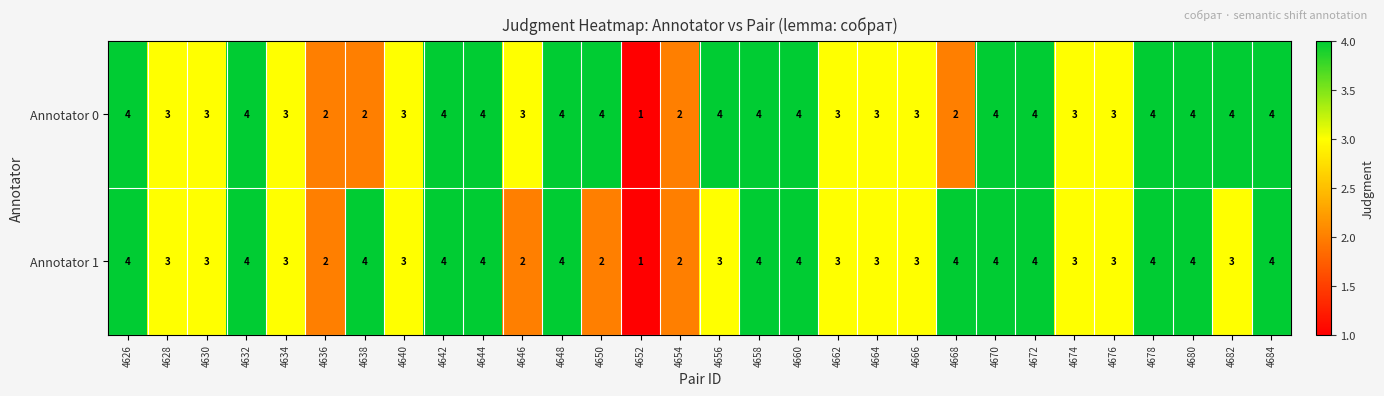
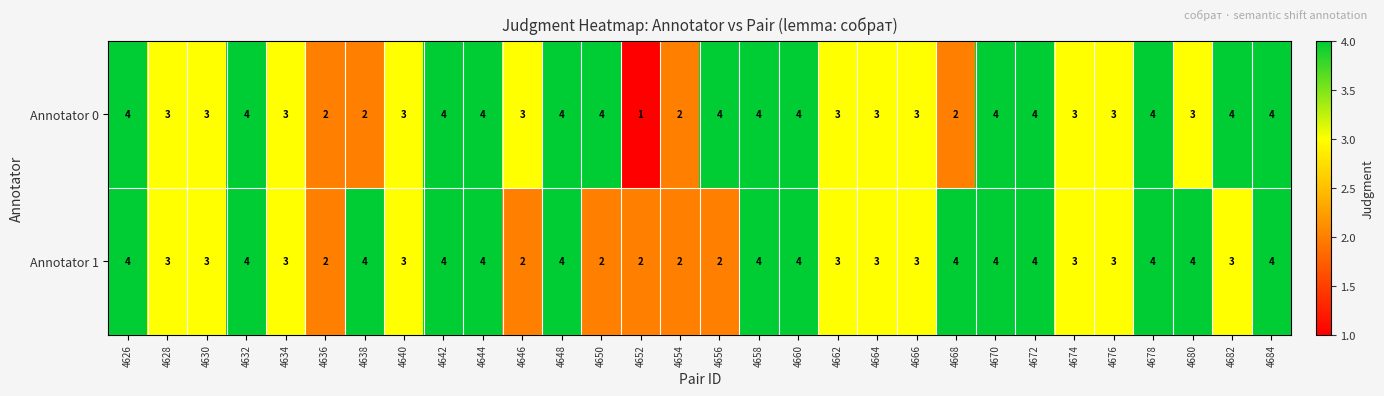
  {
    "Annotator 0": {
      "4626": 4,
      "4628": 3,
      "4630": 3,
      "4632": 4,
      "4634": 3,
      "4636": 2,
      "4638": 2,
      "4640": 3,
      "4642": 4,
      "4644": 4,
      "4646": 3,
      "4648": 4,
      "4650": 4,
      "4652": 1,
      "4654": 2,
      "4656": 4,
      "4658": 4,
      "4660": 4,
      "4662": 3,
      "4664": 3,
      "4666": 3,
      "4668": 2,
      "4670": 4,
      "4672": 4,
      "4674": 3,
      "4676": 3,
      "4678": 4,
-     "4680": 4,
+     "4680": 3,
      "4682": 4,
      "4684": 4
    },
    "Annotator 1": {
      "4626": 4,
      "4628": 3,
      "4630": 3,
      "4632": 4,
      "4634": 3,
      "4636": 2,
      "4638": 4,
      "4640": 3,
      "4642": 4,
      "4644": 4,
      "4646": 2,
      "4648": 4,
      "4650": 2,
-     "4652": 1,
+     "4652": 2,
      "4654": 2,
-     "4656": 3,
+     "4656": 2,
      "4658": 4,
      "4660": 4,
      "4662": 3,
      "4664": 3,
      "4666": 3,
      "4668": 4,
      "4670": 4,
      "4672": 4,
      "4674": 3,
      "4676": 3,
      "4678": 4,
      "4680": 4,
      "4682": 3,
      "4684": 4
    }
  }
